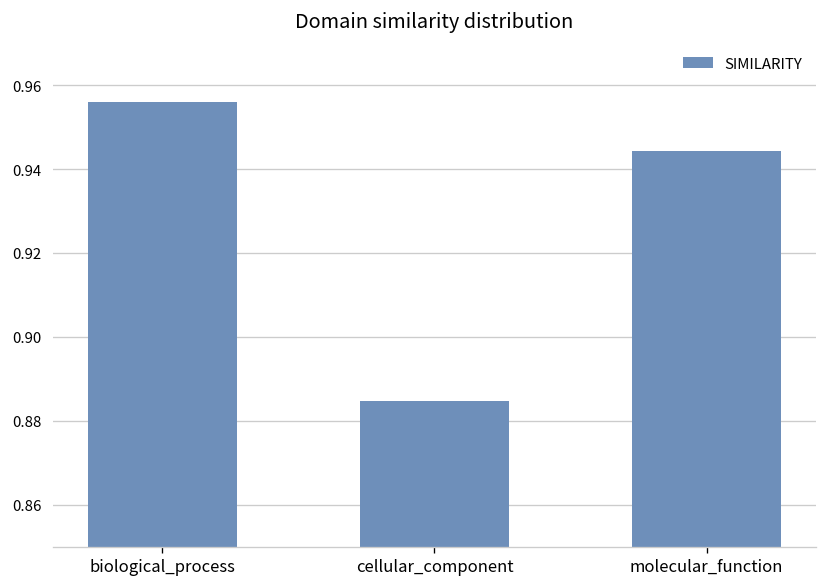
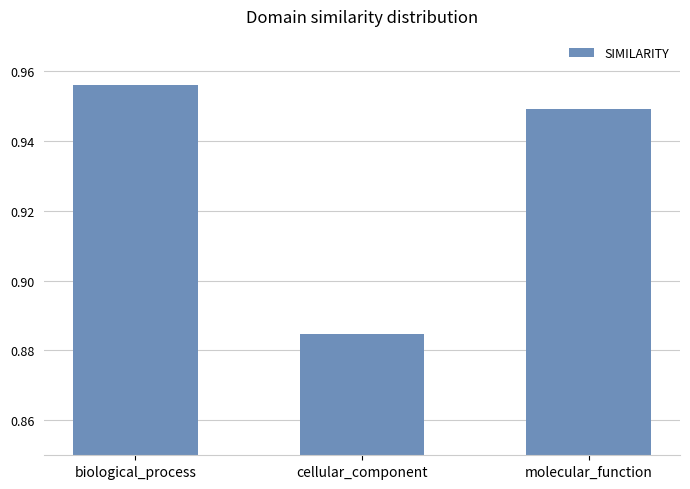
  {
    "biological_process": 0.956,
    "cellular_component": 0.885,
-   "molecular_function": 0.944
+   "molecular_function": 0.949
  }
